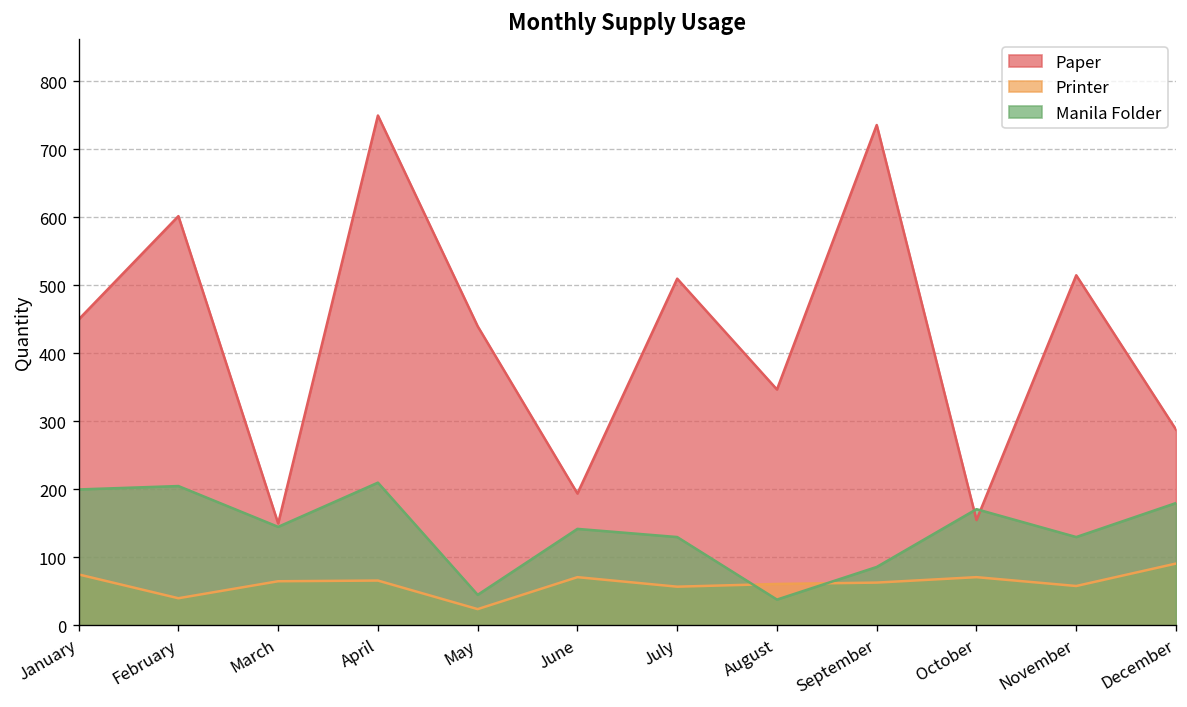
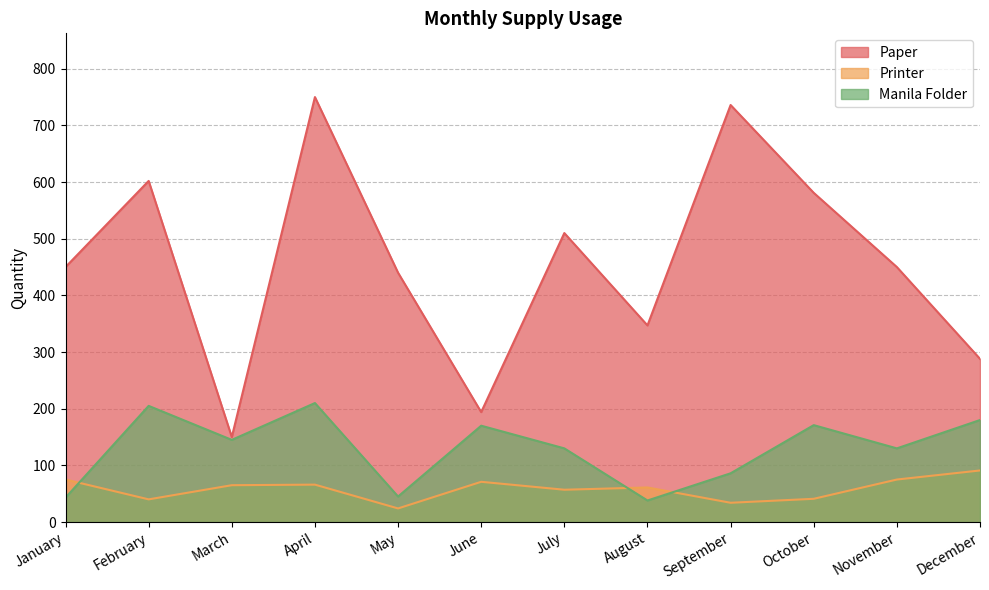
  {
    "Paper": {
      "January": 450,
      "February": 600,
      "March": 150,
      "April": 750,
      "May": 440,
      "June": 190,
      "July": 510,
      "August": 350,
      "September": 740,
-     "October": 160,
-     "November": 520,
+     "October": 580,
+     "November": 450,
      "December": 290
    },
    "Printer": {
      "January": 80,
      "February": 40,
      "March": 70,
      "April": 70,
      "May": 20,
      "June": 70,
      "July": 60,
      "August": 60,
-     "September": 60,
-     "October": 70,
-     "November": 60,
+     "September": 30,
+     "October": 40,
+     "November": 80,
      "December": 90
    },
    "Manila Folder": {
-     "January": 200,
+     "January": 40,
      "February": 210,
      "March": 150,
      "April": 210,
      "May": 50,
-     "June": 140,
+     "June": 170,
      "July": 130,
      "August": 40,
      "September": 90,
      "October": 170,
      "November": 130,
      "December": 180
    }
  }
